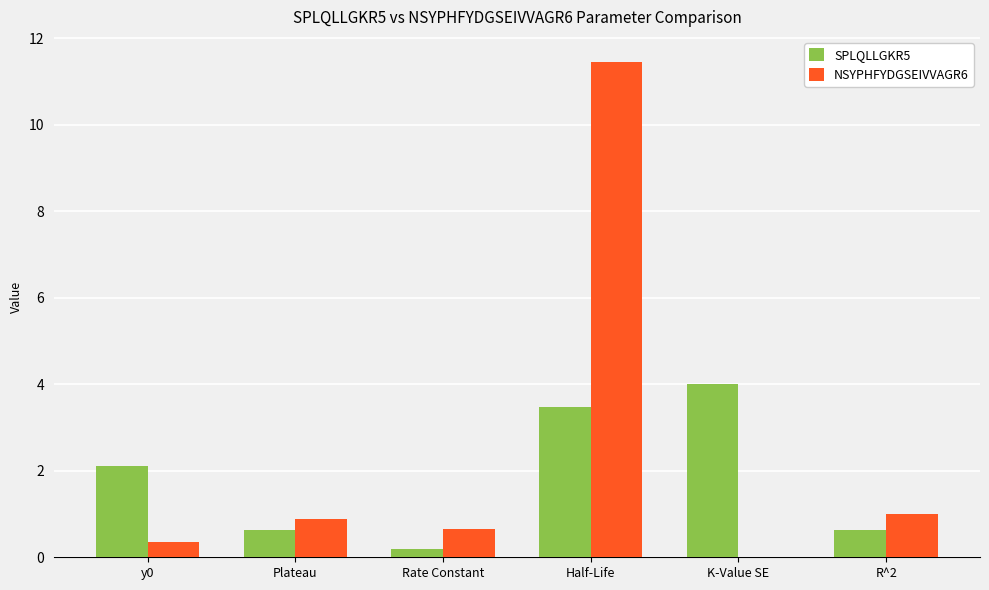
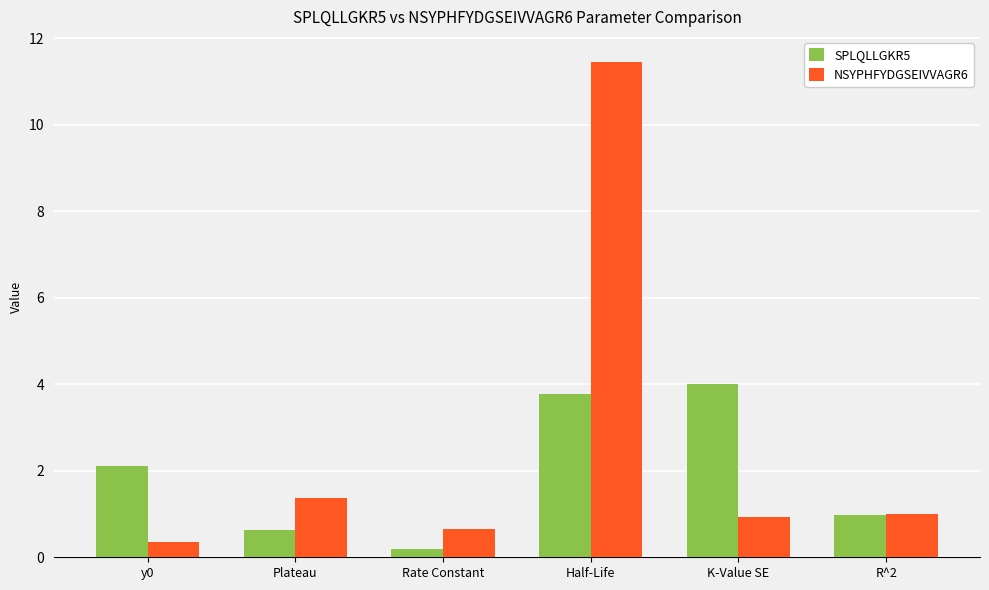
  {
    "SPLQLLGKR5": {
      "y0": 2.1,
      "Plateau": 0.6,
      "Rate Constant": 0.2,
-     "Half-Life": 3.5,
+     "Half-Life": 3.8,
      "K-Value SE": 4.0,
-     "R^2": 0.6
+     "R^2": 1.0
    },
    "NSYPHFYDGSEIVVAGR6": {
      "y0": 0.4,
-     "Plateau": 0.9,
+     "Plateau": 1.4,
      "Rate Constant": 0.6,
      "Half-Life": 11.5,
-     "K-Value SE": 0.0,
+     "K-Value SE": 0.9,
      "R^2": 1.0
    }
  }
